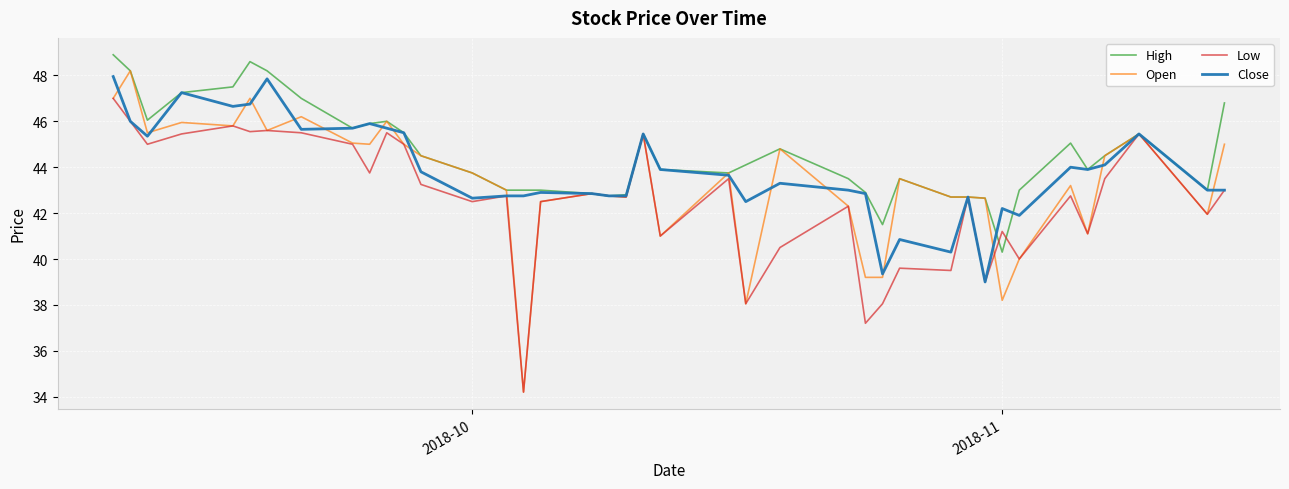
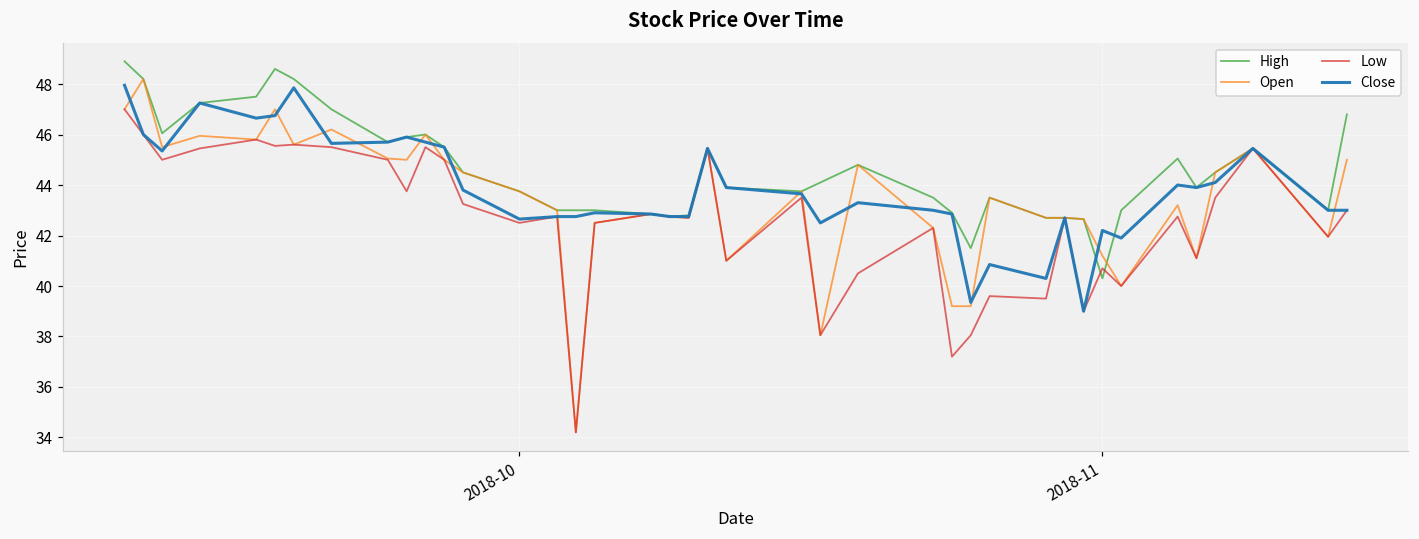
  {
    "High": {
      "2018-11": 40.3
    },
    "Open": {
-     "2018-11": 38.2
+     "2018-11": 41.2
    },
    "Low": {
      "2018-10": 42.5,
-     "2018-11": 41.2
+     "2018-11": 40.7
    },
    "Close": {
      "2018-10": 42.7,
      "2018-11": 42.2
    }
  }
